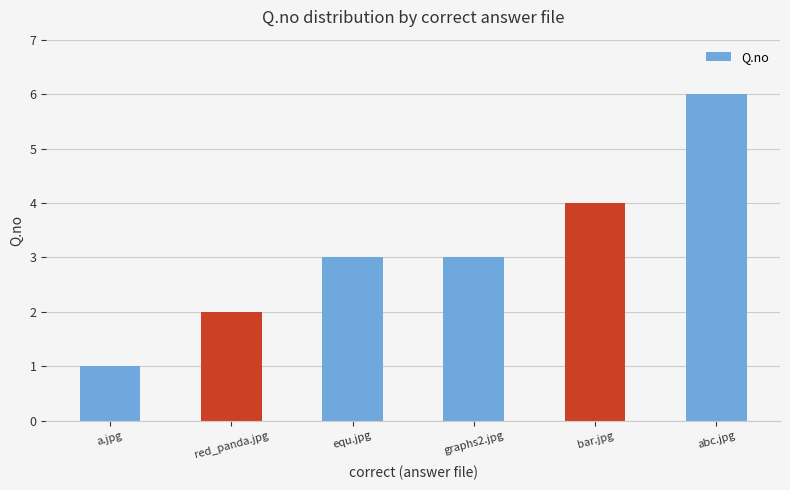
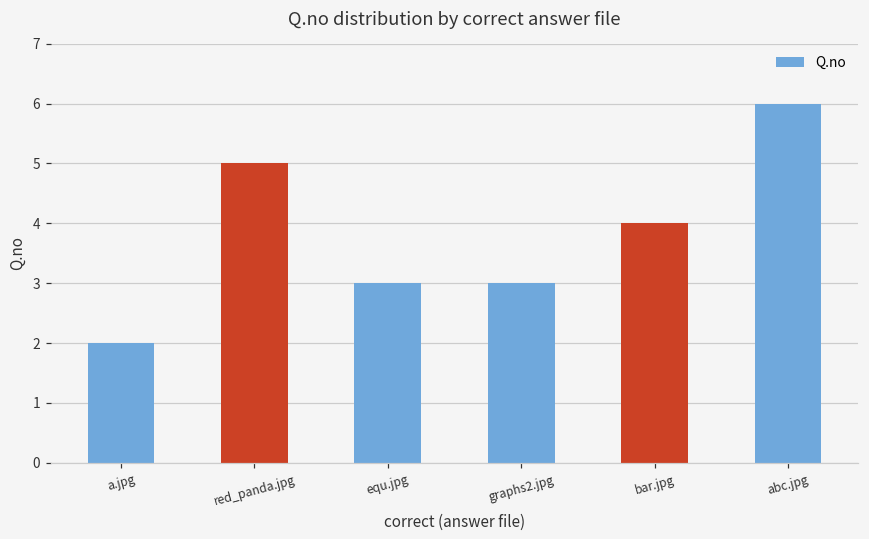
  {
-   "a.jpg": 1,
-   "red_panda.jpg": 2,
+   "a.jpg": 2,
+   "red_panda.jpg": 5,
    "equ.jpg": 3,
    "graphs2.jpg": 3,
    "bar.jpg": 4,
    "abc.jpg": 6
  }
